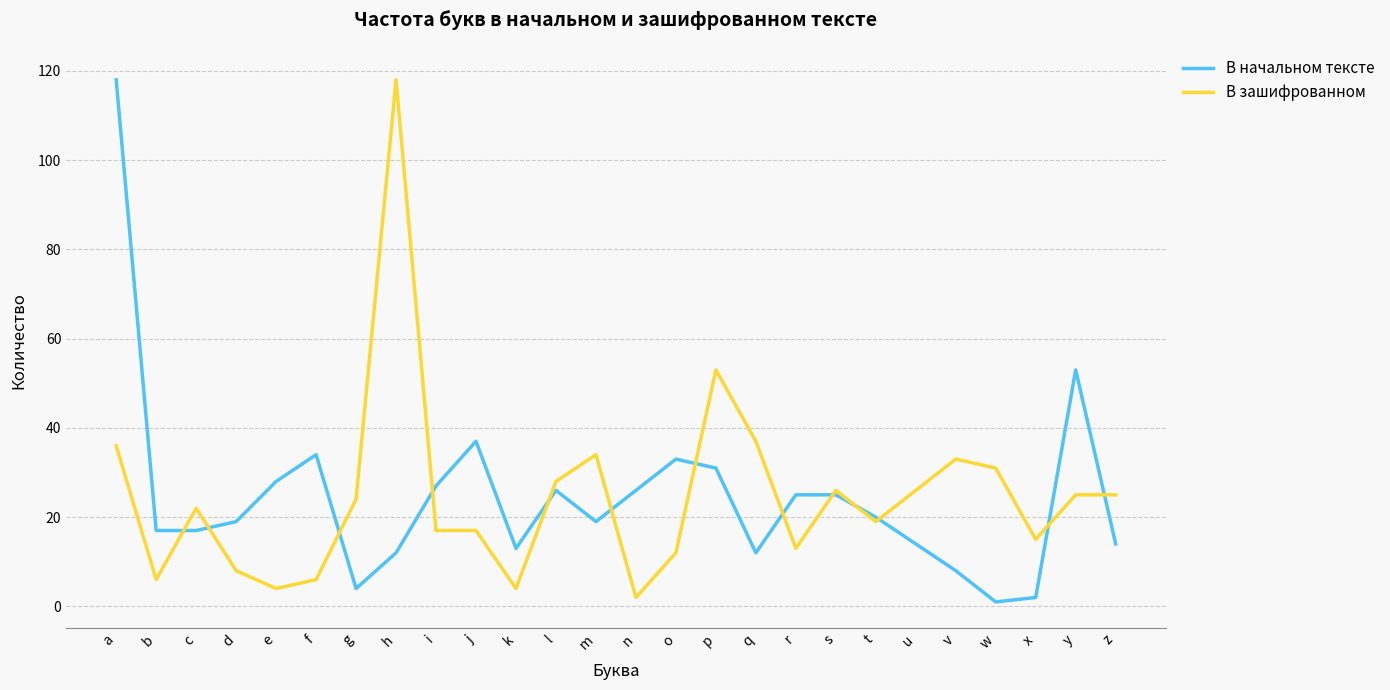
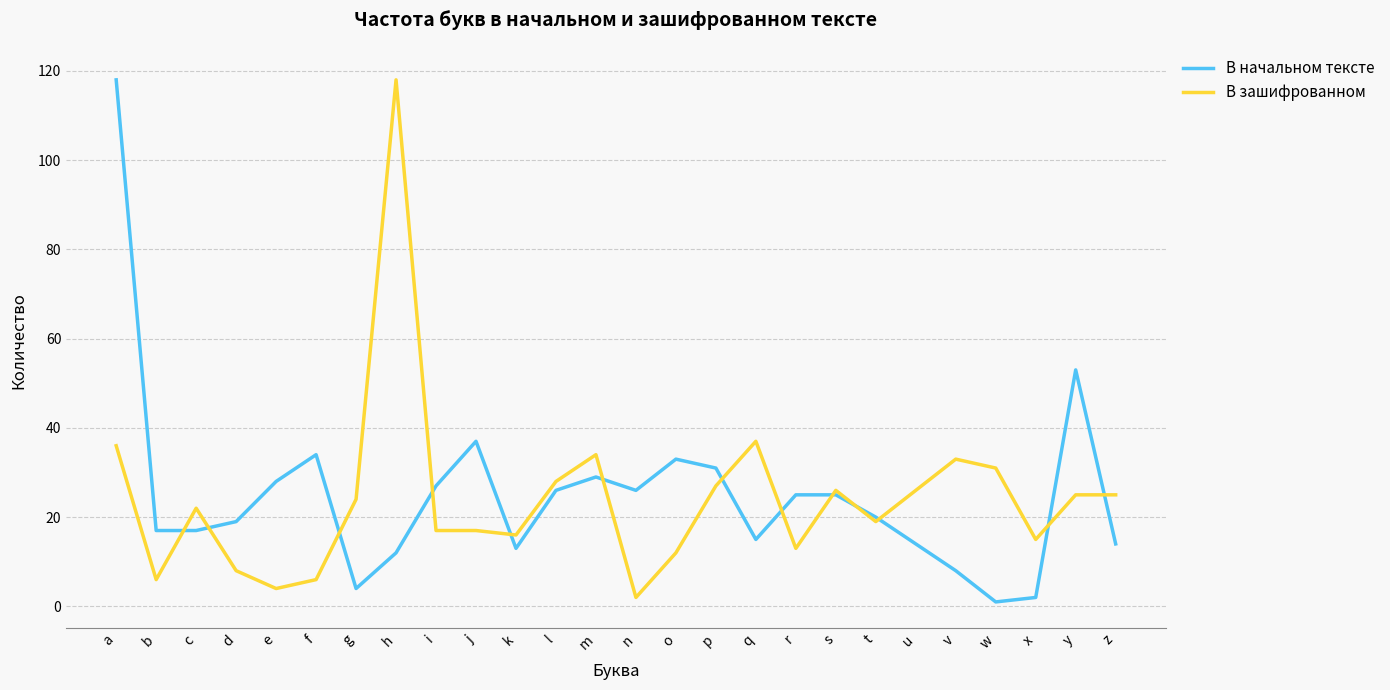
  {
    "В начальном тексте": {
      "a": 118,
      "b": 17,
      "c": 17,
      "d": 19,
      "e": 28,
      "f": 34,
      "g": 4,
      "h": 12,
      "i": 27,
      "j": 37,
      "k": 13,
      "l": 26,
-     "m": 19,
+     "m": 29,
      "n": 26,
      "o": 33,
      "p": 31,
-     "q": 12,
+     "q": 15,
      "r": 25,
      "s": 25,
      "t": 20,
      "u": 14,
      "v": 8,
      "w": 1,
      "x": 2,
      "y": 53,
      "z": 14
    },
    "В зашифрованном": {
      "a": 36,
      "b": 6,
      "c": 22,
      "d": 8,
      "e": 4,
      "f": 6,
      "g": 24,
      "h": 118,
      "i": 17,
      "j": 17,
-     "k": 4,
+     "k": 16,
      "l": 28,
      "m": 34,
      "n": 2,
      "o": 12,
-     "p": 53,
+     "p": 27,
      "q": 37,
      "r": 13,
      "s": 26,
      "t": 19,
      "u": 26,
      "v": 33,
      "w": 31,
      "x": 15,
      "y": 25,
      "z": 25
    }
  }
